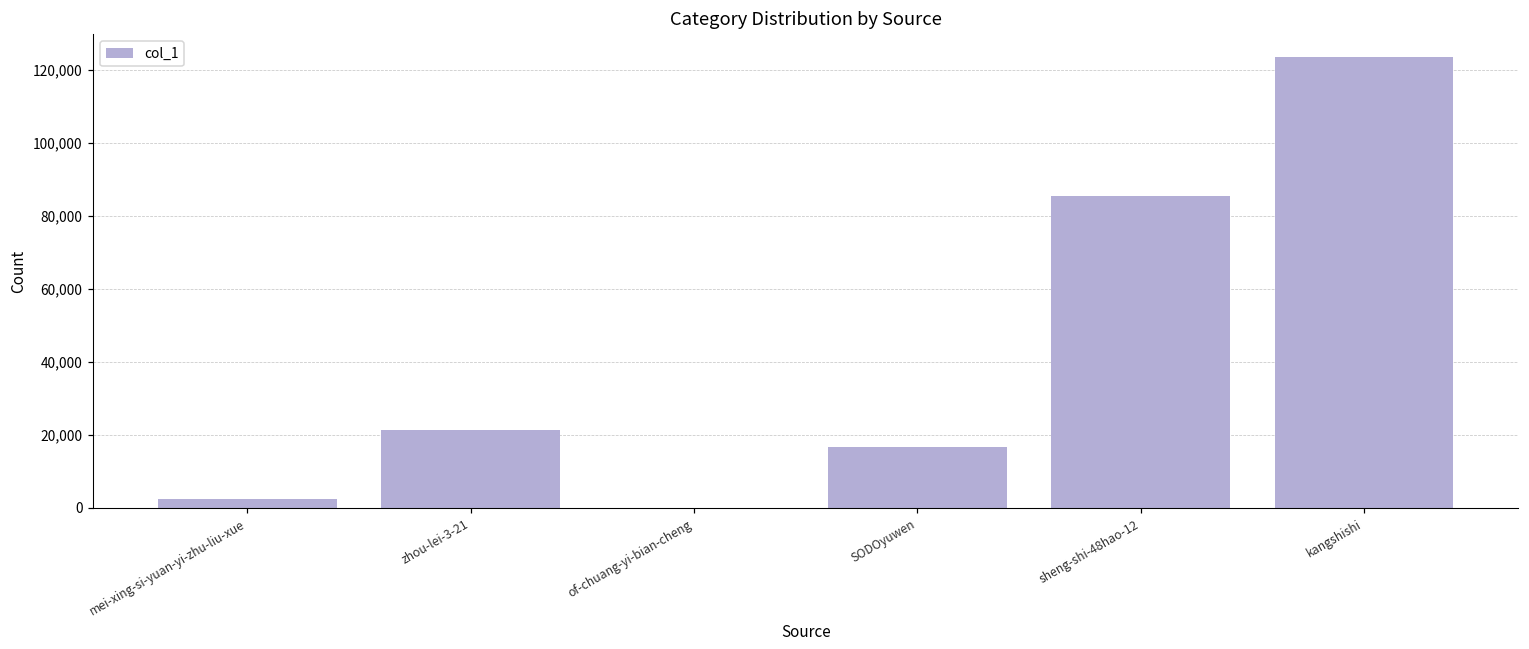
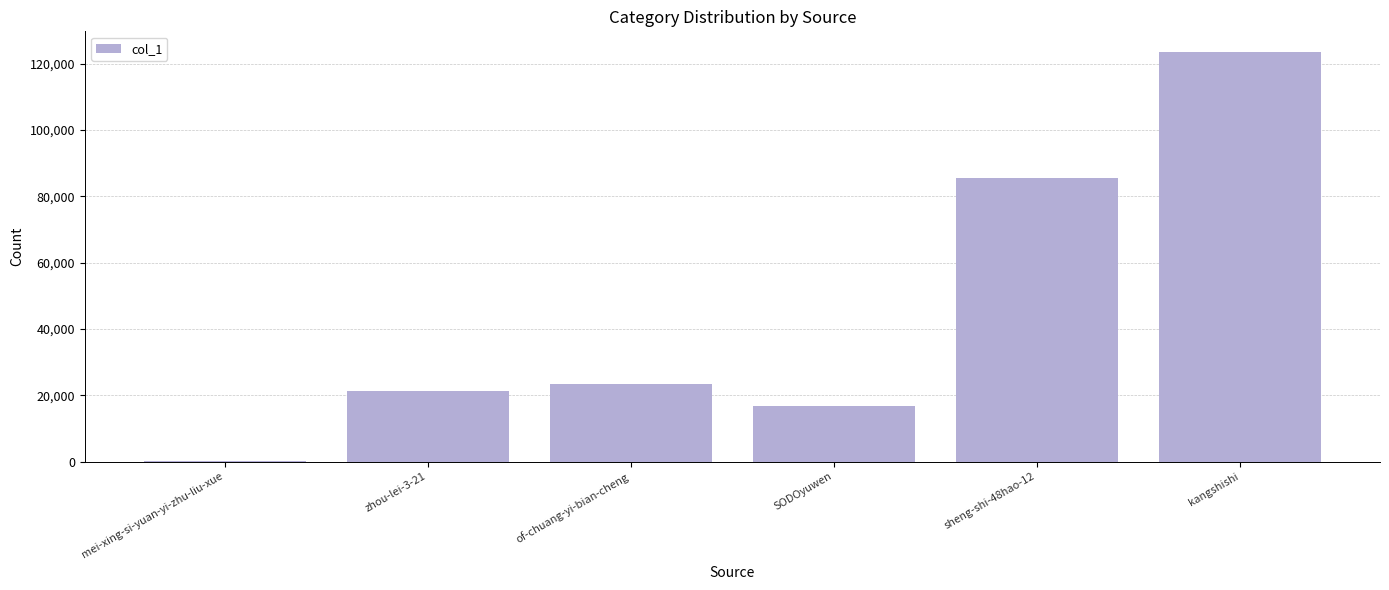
  {
-   "mei-xing-si-yuan-yi-zhu-liu-xue": "2,000",
+   "mei-xing-si-yuan-yi-zhu-liu-xue": "0",
    "zhou-lei-3-21": "21,000",
-   "of-chuang-yi-bian-cheng": "0",
+   "of-chuang-yi-bian-cheng": "23,000",
    "SODOyuwen": "17,000",
    "sheng-shi-48hao-12": "85,000",
    "kangshishi": "124,000"
  }
